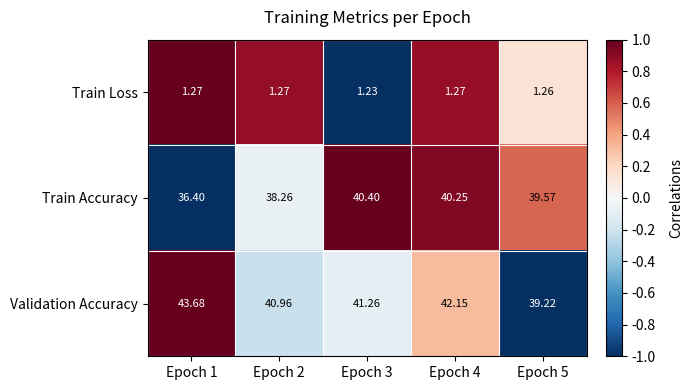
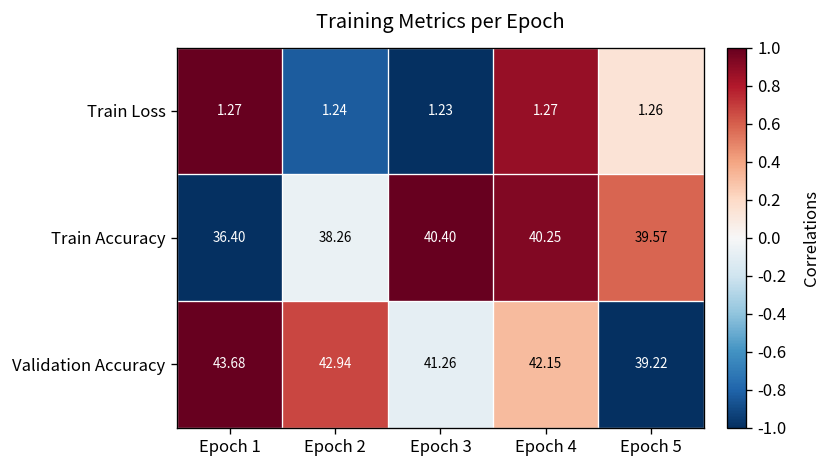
  {
    "Train Loss": {
      "Epoch 1": 1.27,
-     "Epoch 2": 1.27,
+     "Epoch 2": 1.24,
      "Epoch 3": 1.23,
      "Epoch 4": 1.27,
      "Epoch 5": 1.26
    },
    "Train Accuracy": {
      "Epoch 1": 36.40,
      "Epoch 2": 38.26,
      "Epoch 3": 40.40,
      "Epoch 4": 40.25,
      "Epoch 5": 39.57
    },
    "Validation Accuracy": {
      "Epoch 1": 43.68,
-     "Epoch 2": 40.96,
+     "Epoch 2": 42.94,
      "Epoch 3": 41.26,
      "Epoch 4": 42.15,
      "Epoch 5": 39.22
    }
  }
